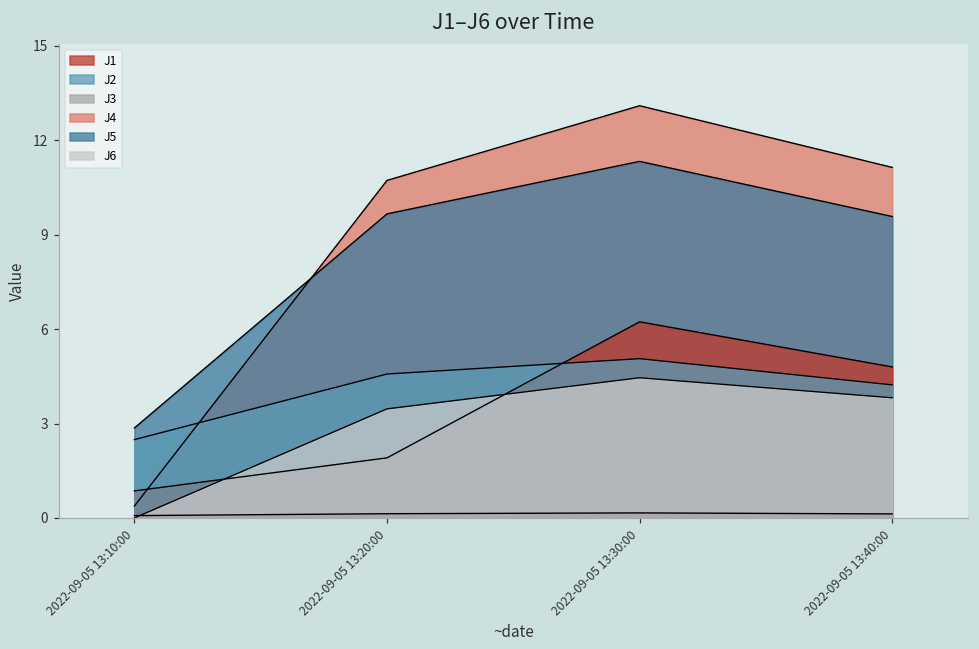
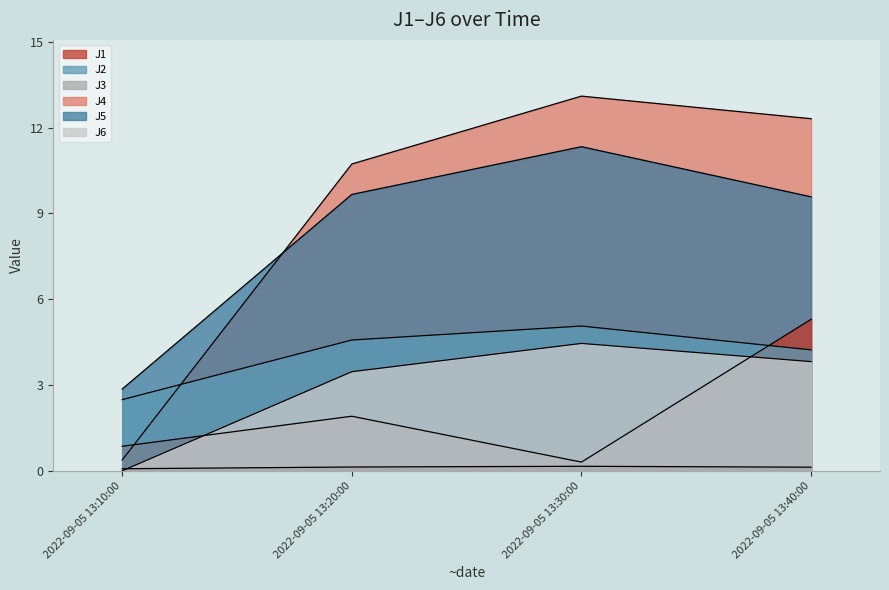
  {
    "J4": {
      "2022-09-05 13:10:00": 0.4,
      "2022-09-05 13:20:00": 10.7,
      "2022-09-05 13:30:00": 13.1,
-     "2022-09-05 13:40:00": 11.1
+     "2022-09-05 13:40:00": 12.3
    },
    "J1": {
      "2022-09-05 13:10:00": 0.9,
      "2022-09-05 13:20:00": 1.9,
-     "2022-09-05 13:30:00": 6.2,
-     "2022-09-05 13:40:00": 4.8
+     "2022-09-05 13:30:00": 0.3,
+     "2022-09-05 13:40:00": 5.3
    }
  }
